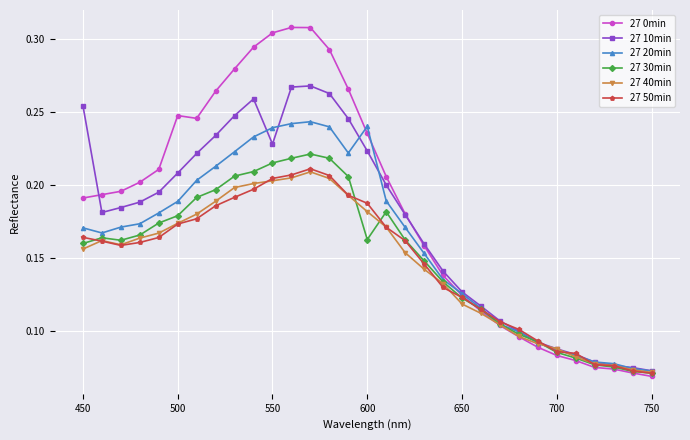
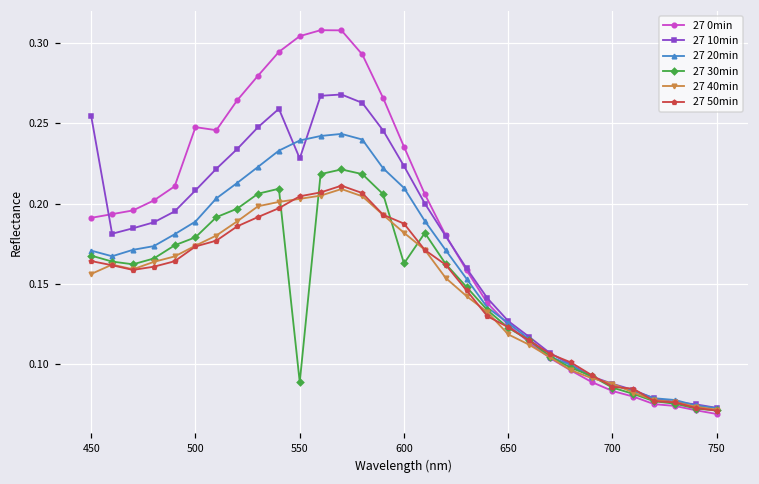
  {
    "27 0min": {
      "450": 0.191,
      "500": 0.248,
      "550": 0.304,
      "600": 0.235,
      "700": 0.083,
      "750": 0.069
    },
    "27 10min": {
      "450": 0.254,
      "500": 0.208,
      "550": 0.228,
      "600": 0.223
    },
    "27 20min": {
      "450": 0.171,
      "500": 0.189,
      "550": 0.239,
-     "600": 0.240
+     "600": 0.210
    },
    "27 30min": {
-     "450": 0.160,
+     "450": 0.168,
      "500": 0.179,
-     "550": 0.215,
+     "550": 0.089,
      "600": 0.163
    },
    "27 40min": {
      "450": 0.156,
      "600": 0.182,
      "650": 0.119
    },
    "27 50min": {
      "450": 0.164,
      "600": 0.188
    }
  }
